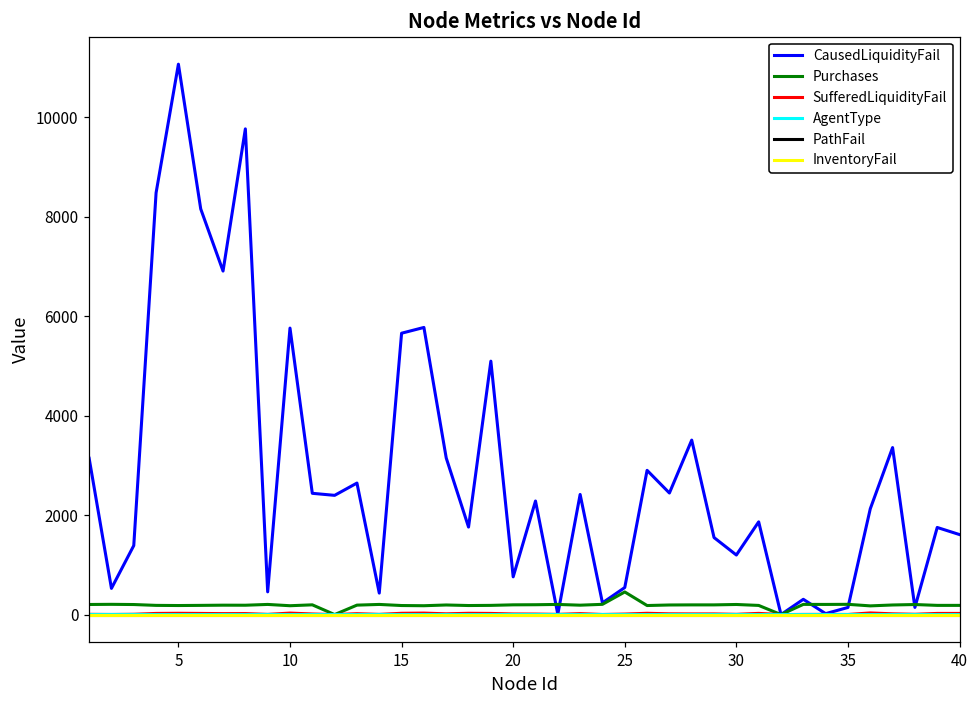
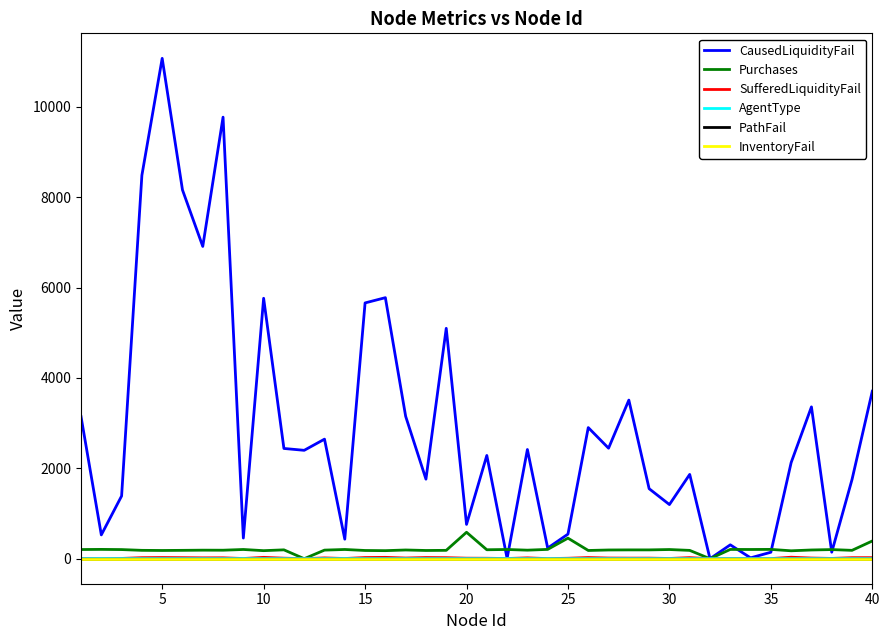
  {
    "CausedLiquidityFail": {
      "5": 11100,
      "10": 5800,
      "15": 5700,
      "20": 800,
      "25": 500,
      "30": 1200,
      "35": 100,
-     "40": 1600
+     "40": 3700
    },
    "Purchases": {
      "5": 200,
      "10": 200,
      "15": 200,
-     "20": 200,
+     "20": 600,
      "25": 500,
      "30": 200,
      "35": 200,
-     "40": 200
+     "40": 400
    }
  }
